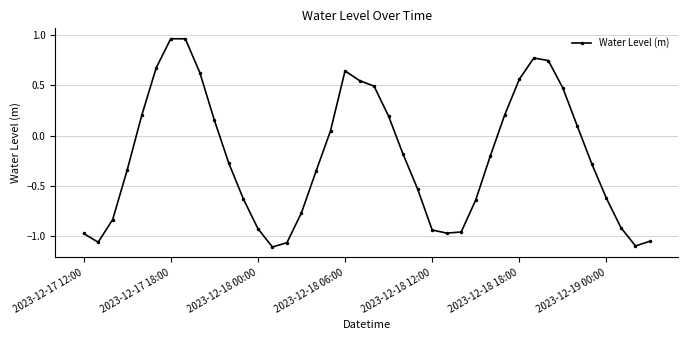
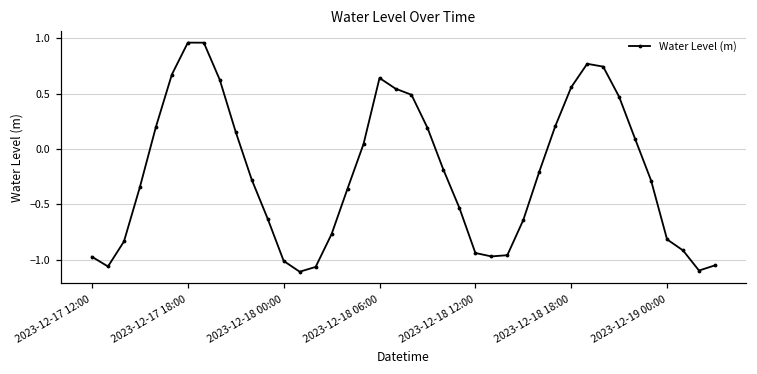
  {
    "2023-12-17 12:00": -0.97,
    "2023-12-17 18:00": 0.96,
-   "2023-12-18 00:00": -0.93,
+   "2023-12-18 00:00": -1.01,
    "2023-12-18 06:00": 0.64,
    "2023-12-18 12:00": -0.94,
    "2023-12-18 18:00": 0.56,
-   "2023-12-19 00:00": -0.62
+   "2023-12-19 00:00": -0.82
  }
